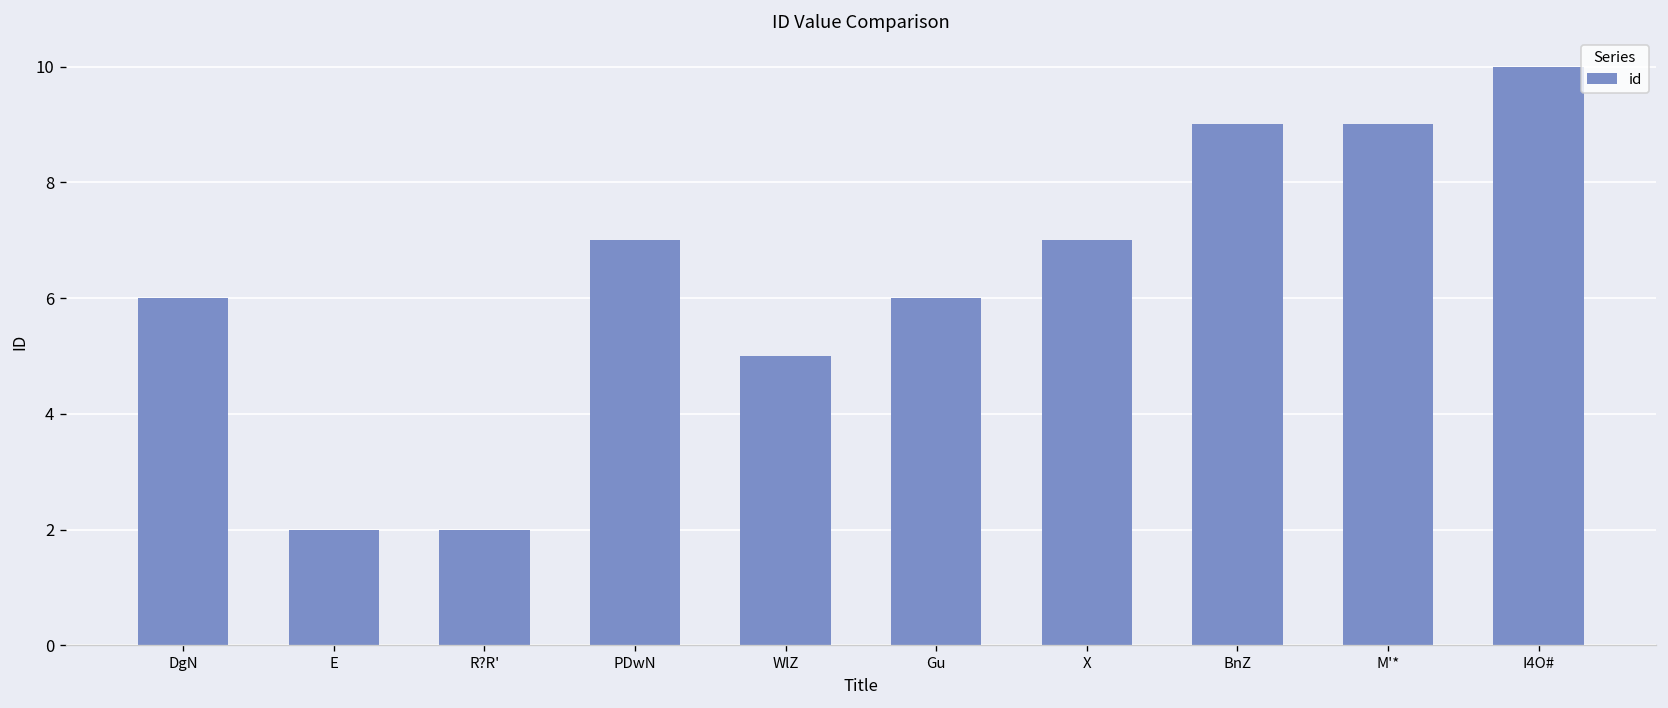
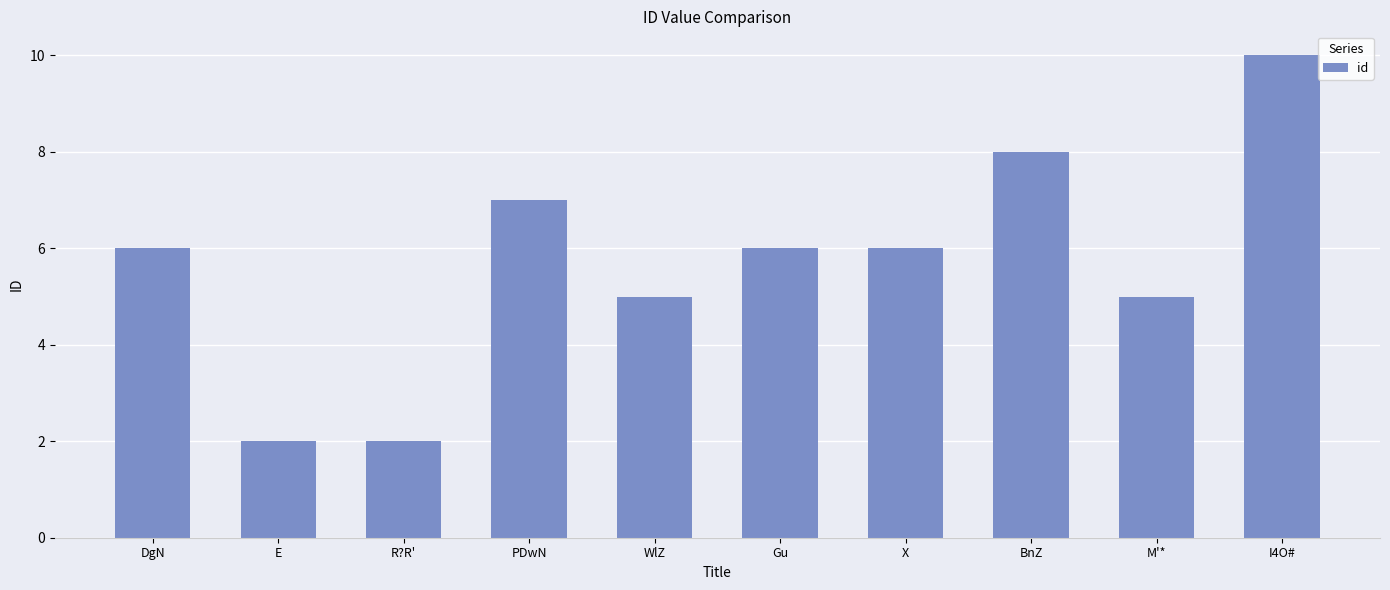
  {
    "DgN": 6,
    "E": 2,
    "R?R'": 2,
    "PDwN": 7,
    "WlZ": 5,
    "Gu": 6,
-   "X": 7,
-   "BnZ": 9,
-   "M'*": 9,
+   "X": 6,
+   "BnZ": 8,
+   "M'*": 5,
    "I4O#": 10
  }
